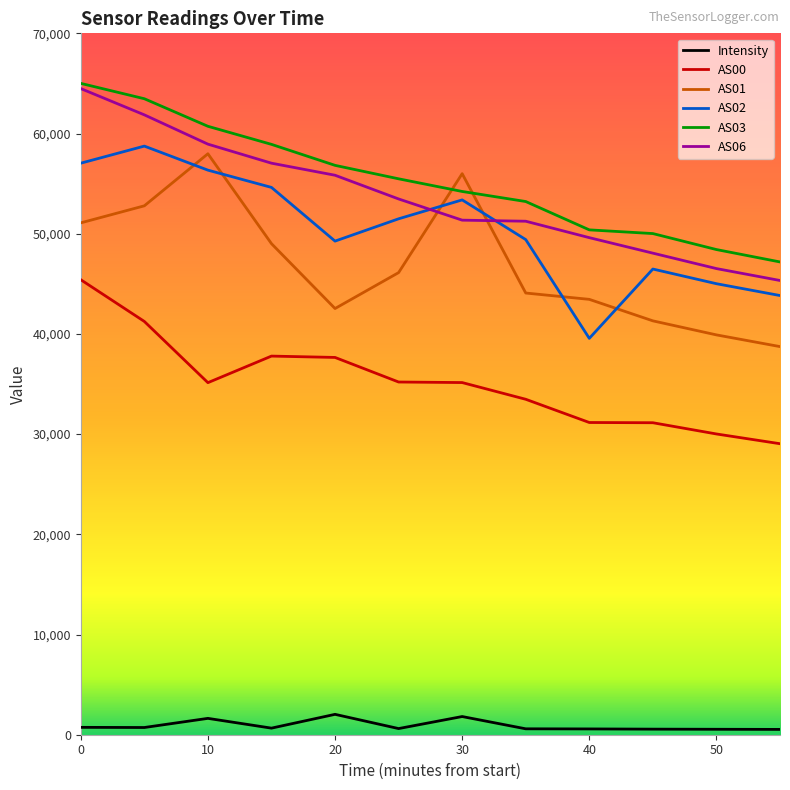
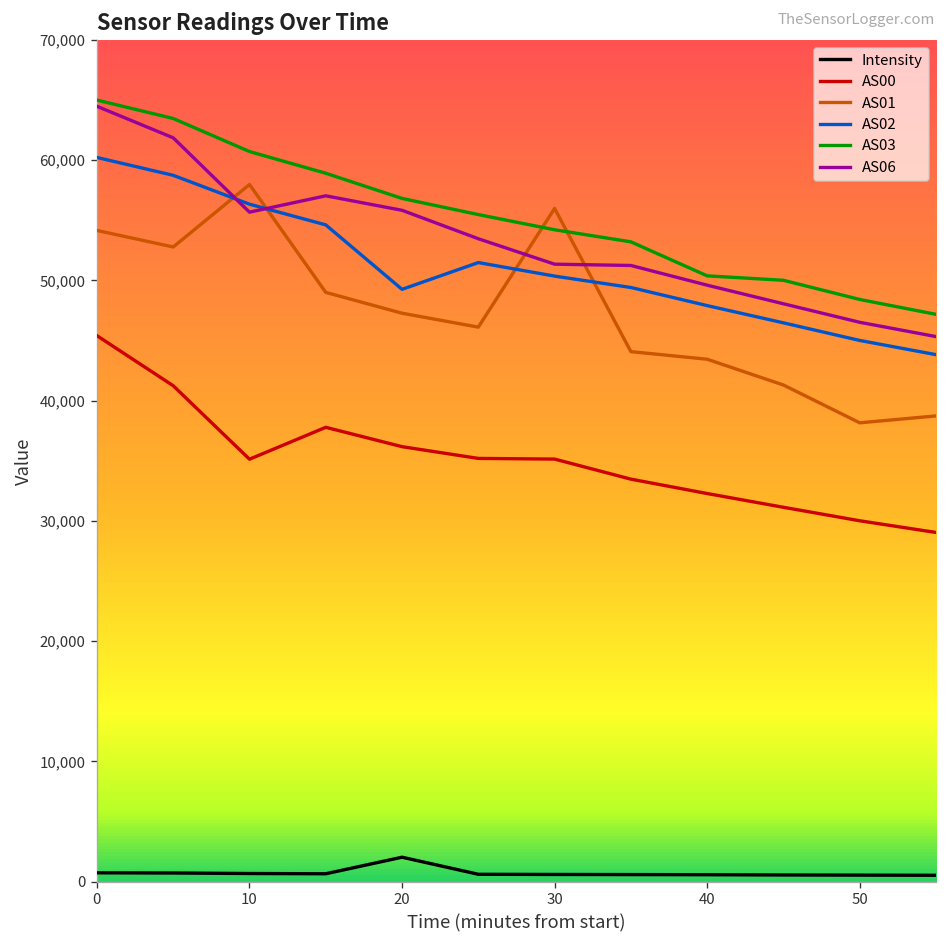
  {
    "Intensity": {
      "0": "700",
-     "10": "1,600",
+     "10": "700",
      "20": "2,000",
-     "30": "1,800",
+     "30": "600",
      "40": "600",
      "50": "500"
    },
    "AS00": {
      "0": "45,400",
      "10": "35,100",
-     "20": "37,700",
+     "20": "36,200",
      "30": "35,100",
-     "40": "31,200",
+     "40": "32,300",
      "50": "30,000"
    },
    "AS01": {
-     "0": "51,100",
+     "0": "54,200",
      "10": "58,000",
-     "20": "42,500",
+     "20": "47,300",
      "30": "56,000",
      "40": "43,500",
-     "50": "39,900"
+     "50": "38,200"
    },
    "AS02": {
-     "0": "57,000",
+     "0": "60,200",
      "10": "56,300",
      "20": "49,300",
-     "30": "53,400",
-     "40": "39,600",
+     "30": "50,400",
+     "40": "47,900",
      "50": "45,000"
    },
    "AS03": {
      "0": "65,000",
      "10": "60,700",
      "20": "56,800",
      "30": "54,200",
      "40": "50,400",
      "50": "48,400"
    },
    "AS06": {
      "0": "64,500",
-     "10": "58,900",
+     "10": "55,700",
      "20": "55,800",
      "30": "51,400",
      "40": "49,600",
      "50": "46,500"
    }
  }
